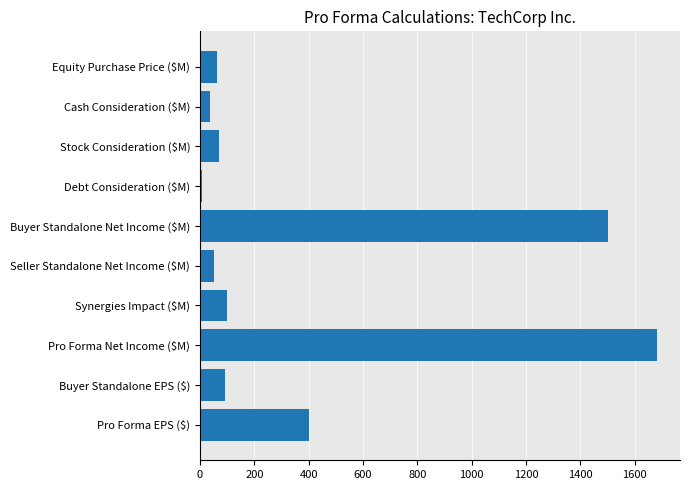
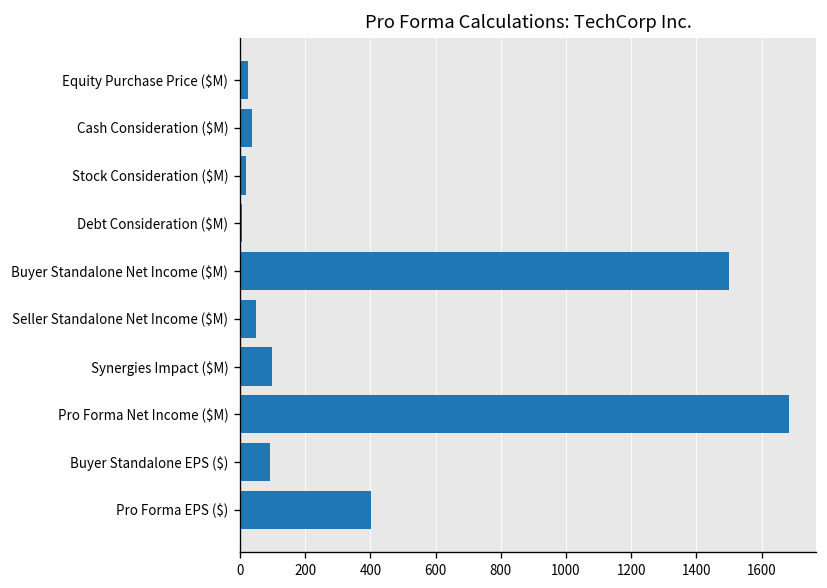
  {
-   "Equity Purchase Price ($M)": 60,
+   "Equity Purchase Price ($M)": 30,
    "Cash Consideration ($M)": 40,
-   "Stock Consideration ($M)": 70,
+   "Stock Consideration ($M)": 20,
    "Buyer Standalone Net Income ($M)": 1500,
    "Seller Standalone Net Income ($M)": 50,
    "Synergies Impact ($M)": 100,
    "Pro Forma Net Income ($M)": 1680,
    "Buyer Standalone EPS ($)": 90,
    "Pro Forma EPS ($)": 400
  }
